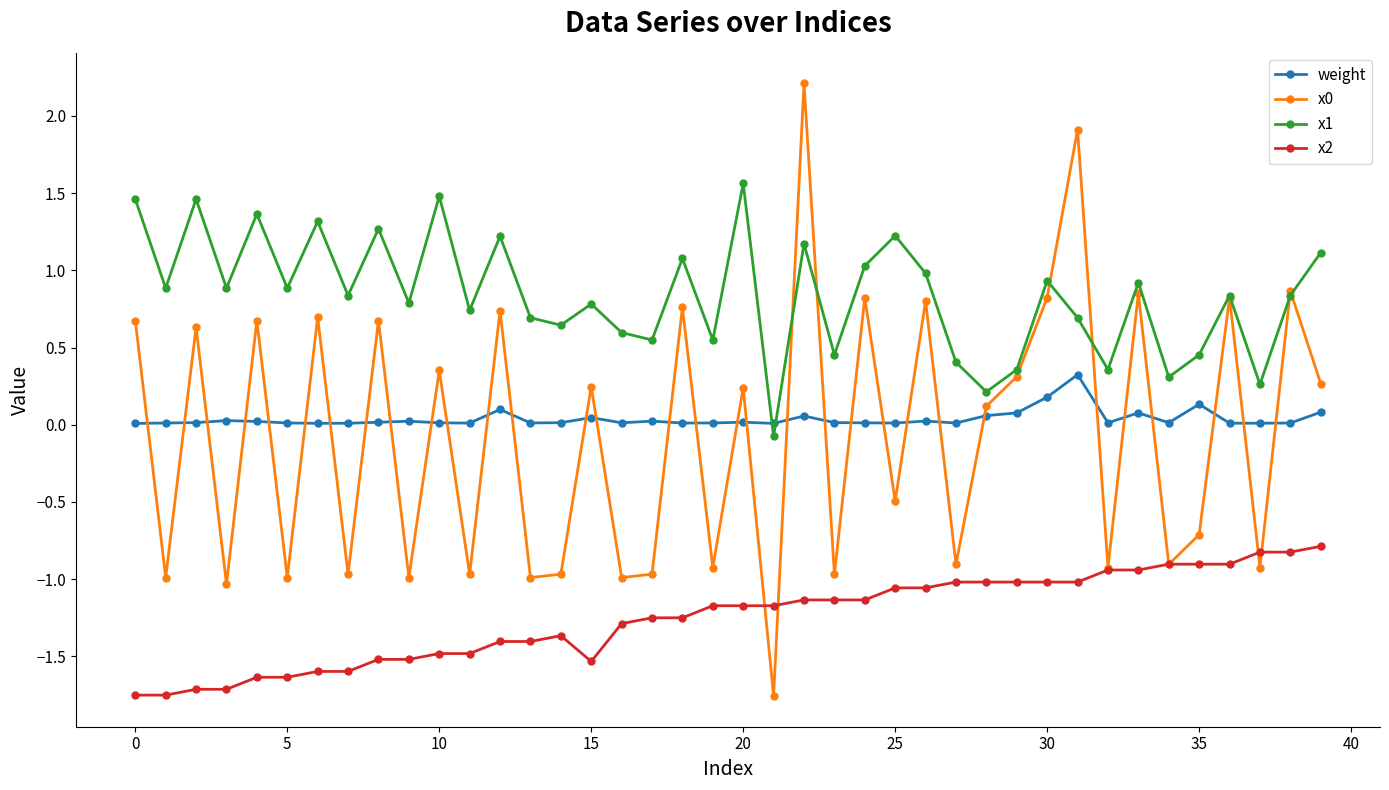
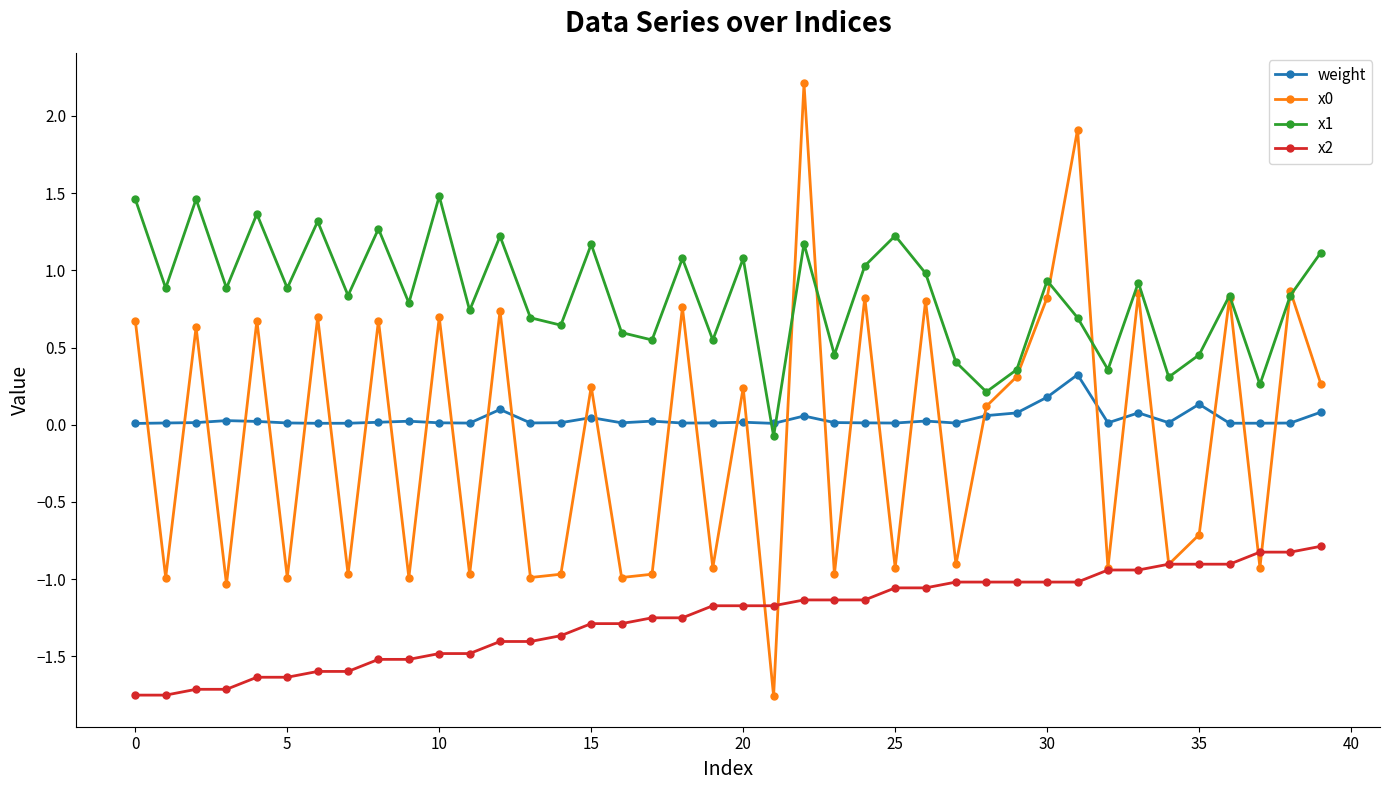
  {
    "weight": {
      "0": 0.01,
      "5": 0.01,
      "10": 0.01,
      "15": 0.05,
      "20": 0.02,
      "25": 0.01,
      "30": 0.18,
      "35": 0.13
    },
    "x0": {
      "0": 0.67,
      "5": -0.99,
-     "10": 0.35,
+     "10": 0.70,
      "15": 0.25,
      "20": 0.24,
-     "25": -0.49,
+     "25": -0.93,
      "30": 0.82,
      "35": -0.71
    },
    "x1": {
      "0": 1.46,
      "5": 0.88,
      "10": 1.48,
-     "15": 0.78,
-     "20": 1.56,
+     "15": 1.17,
+     "20": 1.08,
      "25": 1.22,
      "30": 0.93,
      "35": 0.45
    },
    "x2": {
      "0": -1.75,
      "5": -1.63,
      "10": -1.48,
-     "15": -1.53,
+     "15": -1.29,
      "20": -1.17,
      "25": -1.06,
      "30": -1.02,
      "35": -0.90
    }
  }
